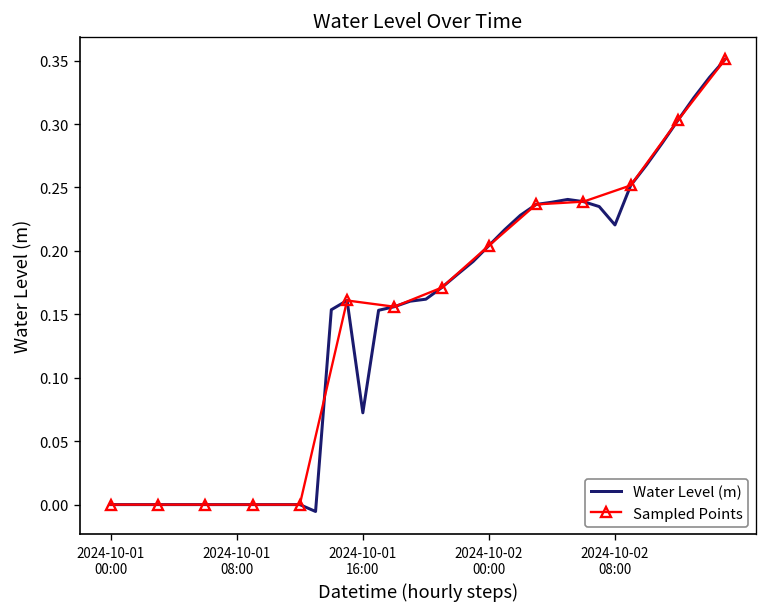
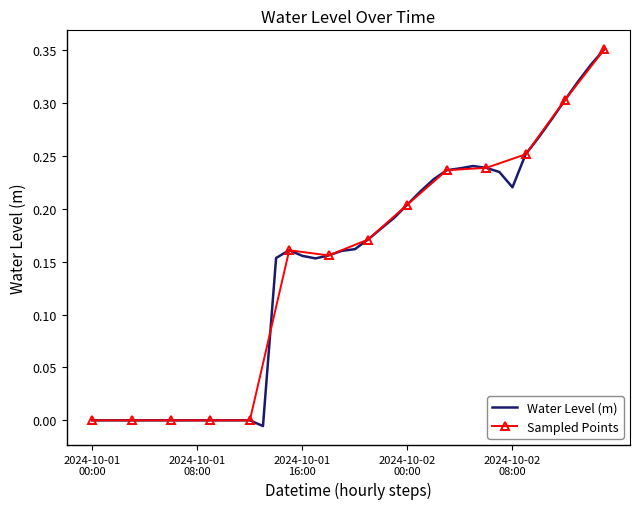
  {
    "Water Level (m)": {
      "2024-10-01 08:00": 0.000,
-     "2024-10-01 16:00": 0.072,
+     "2024-10-01 16:00": 0.156,
      "2024-10-02 08:00": 0.220
    }
  }
